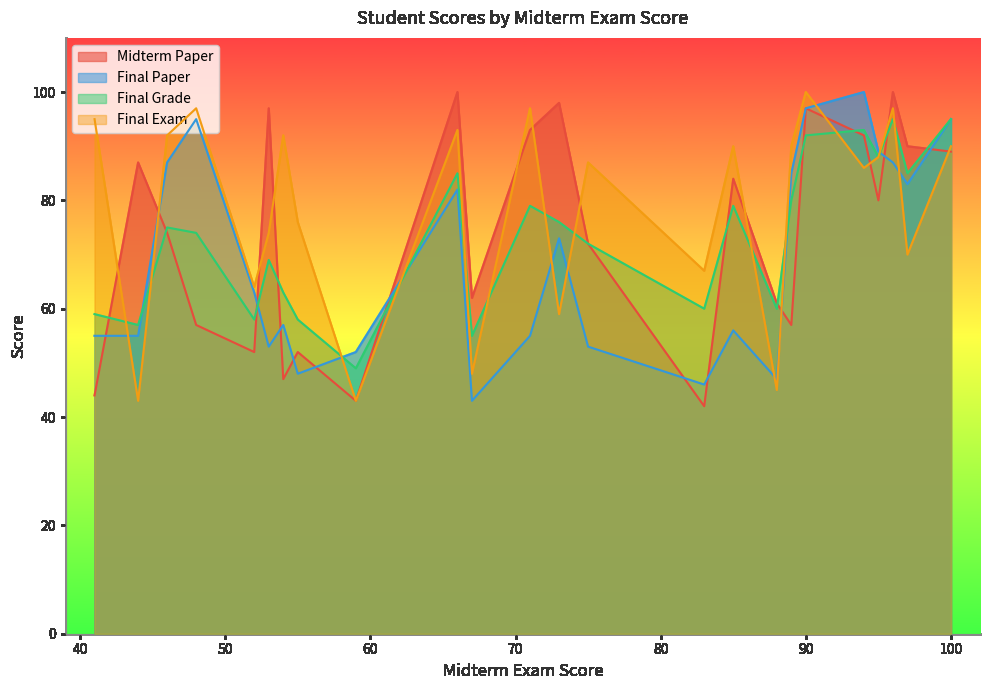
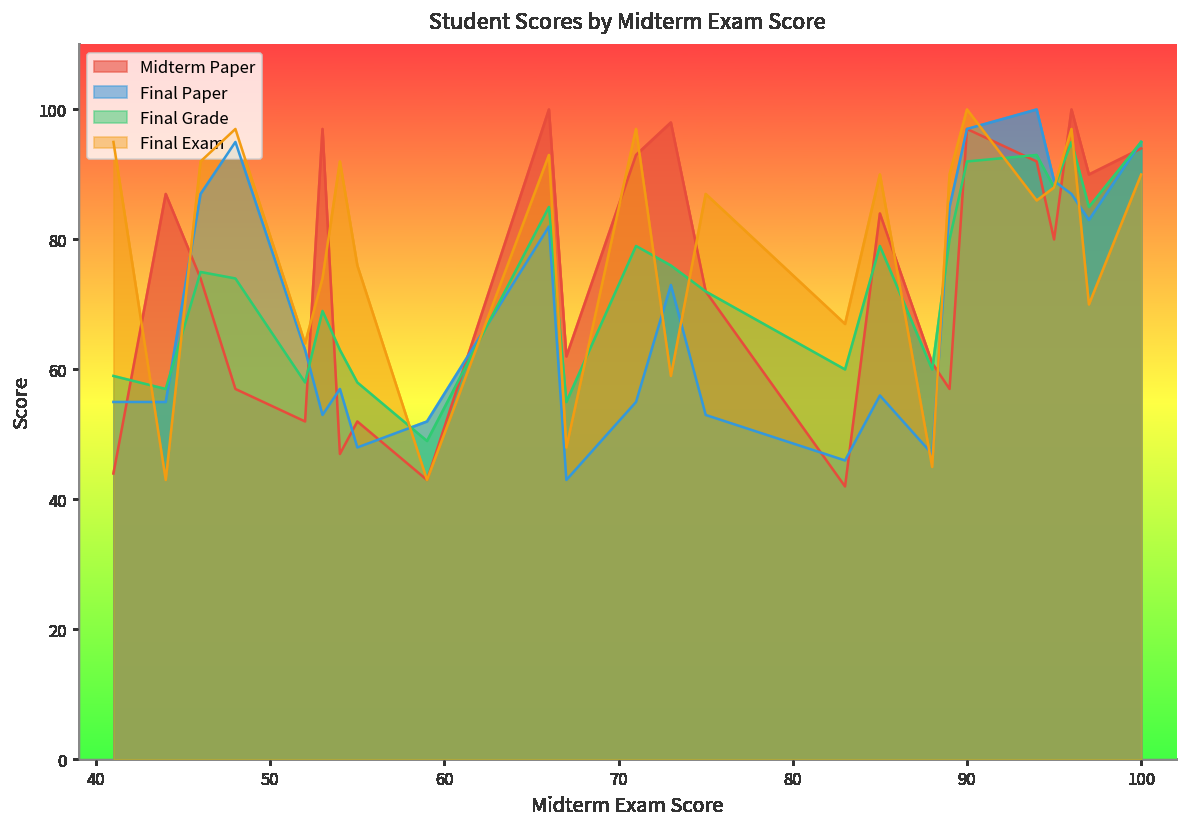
  {
    "Midterm Paper": {
-     "100": 89
+     "100": 94
    },
    "Final Grade": {
      "90": 92
    },
    "Final Exam": {
      "90": 100,
      "100": 90
    }
  }
